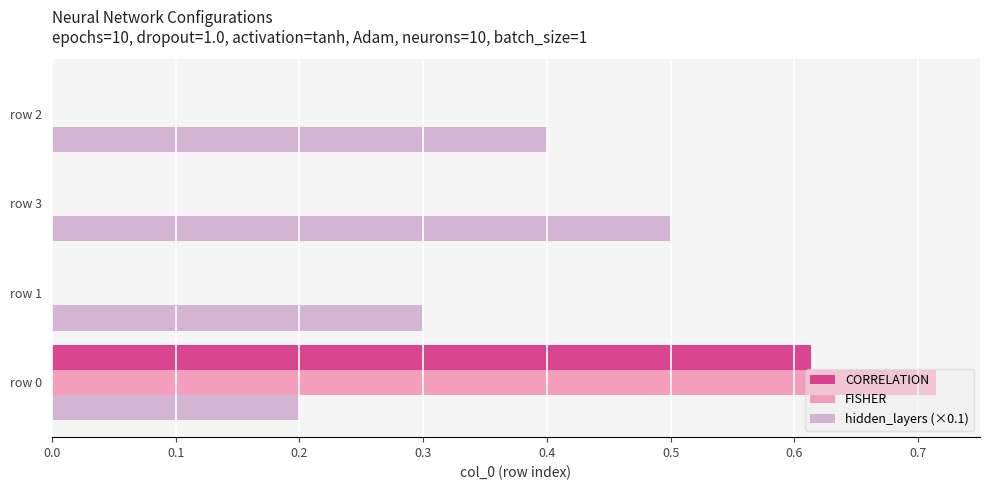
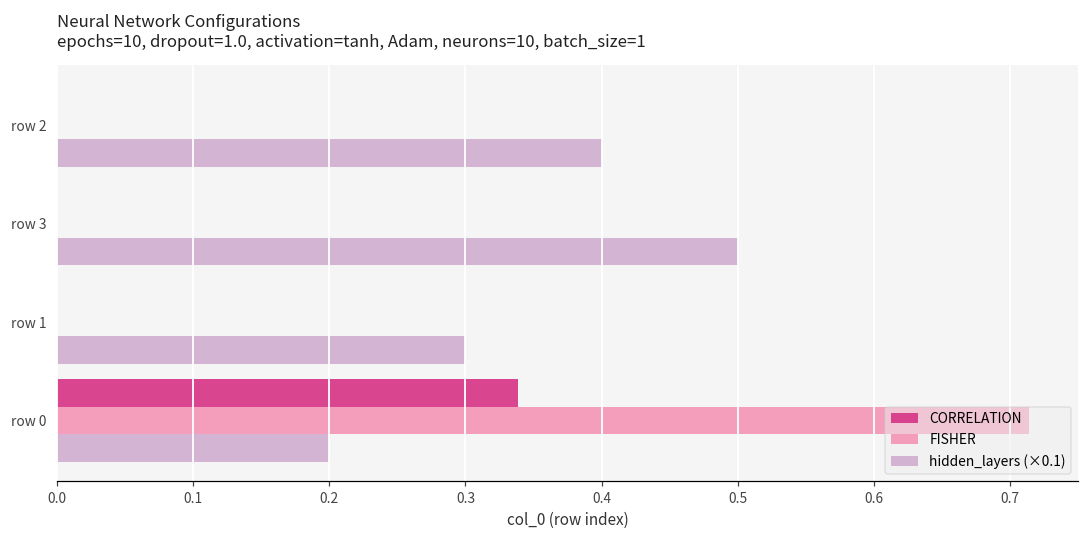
  {
    "CORRELATION": {
-     "row 0": 0.613
+     "row 0": 0.338
    }
  }
